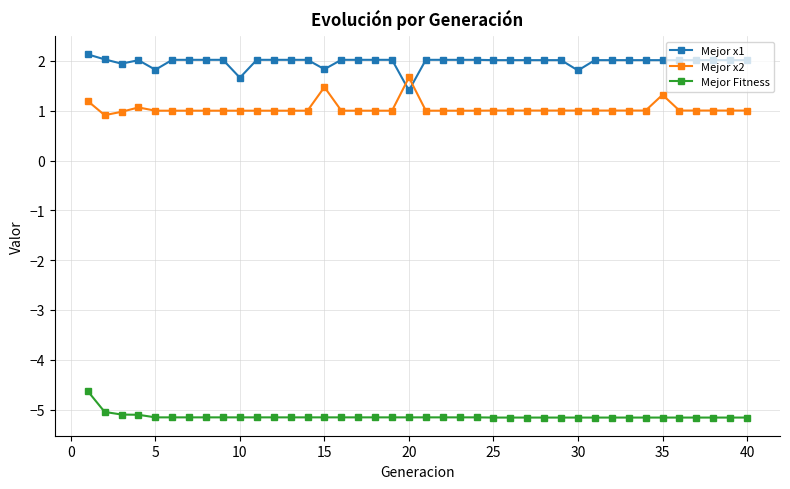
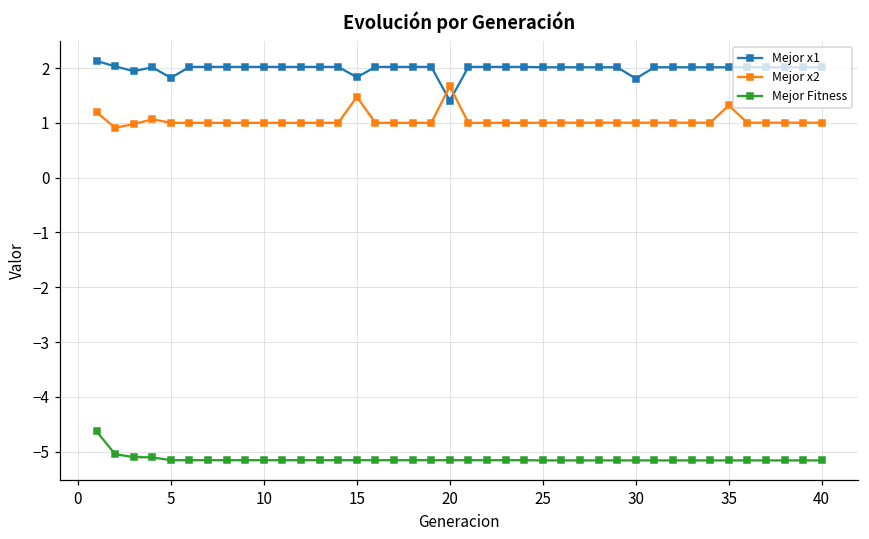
  {
    "Mejor x1": {
      "5": 1.8,
-     "10": 1.7,
+     "10": 2.0,
      "15": 1.8,
      "20": 1.4,
      "25": 2.0,
      "30": 1.8,
      "35": 2.0
    },
    "Mejor x2": {
      "5": 1.0,
      "10": 1.0,
      "15": 1.5,
      "20": 1.7,
      "25": 1.0,
      "30": 1.0,
      "35": 1.3,
      "40": 1.0
    },
    "Mejor Fitness": {
      "5": -5.2,
      "10": -5.2,
      "15": -5.2,
      "20": -5.2,
      "25": -5.2,
      "30": -5.2,
      "35": -5.2,
      "40": -5.2
    }
  }
